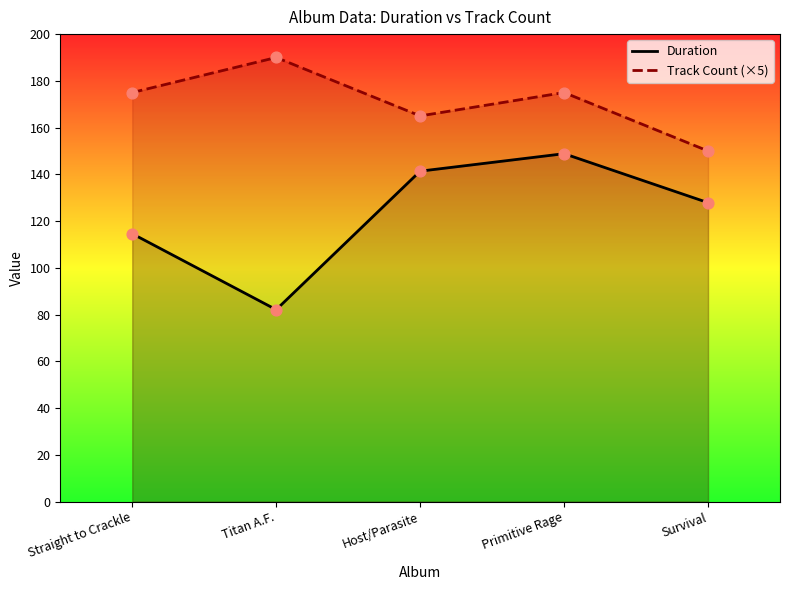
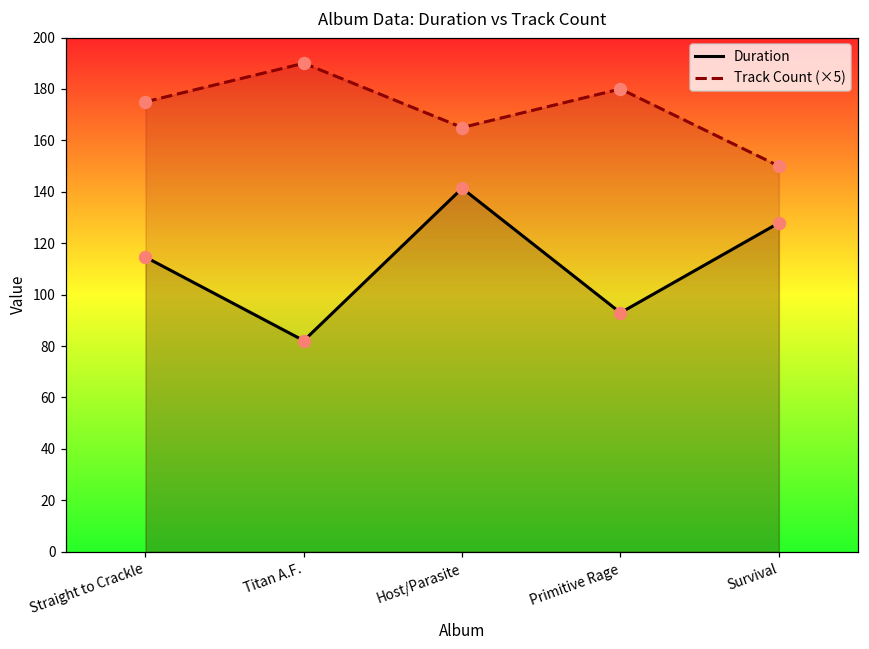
  {
    "Duration": {
      "Straight to Crackle": 115,
      "Titan A.F.": 82,
      "Host/Parasite": 141,
-     "Primitive Rage": 149,
+     "Primitive Rage": 93,
      "Survival": 128
    },
    "Track Count (×5)": {
      "Straight to Crackle": 175,
      "Titan A.F.": 190,
      "Host/Parasite": 165,
-     "Primitive Rage": 175,
+     "Primitive Rage": 180,
      "Survival": 150
    }
  }
